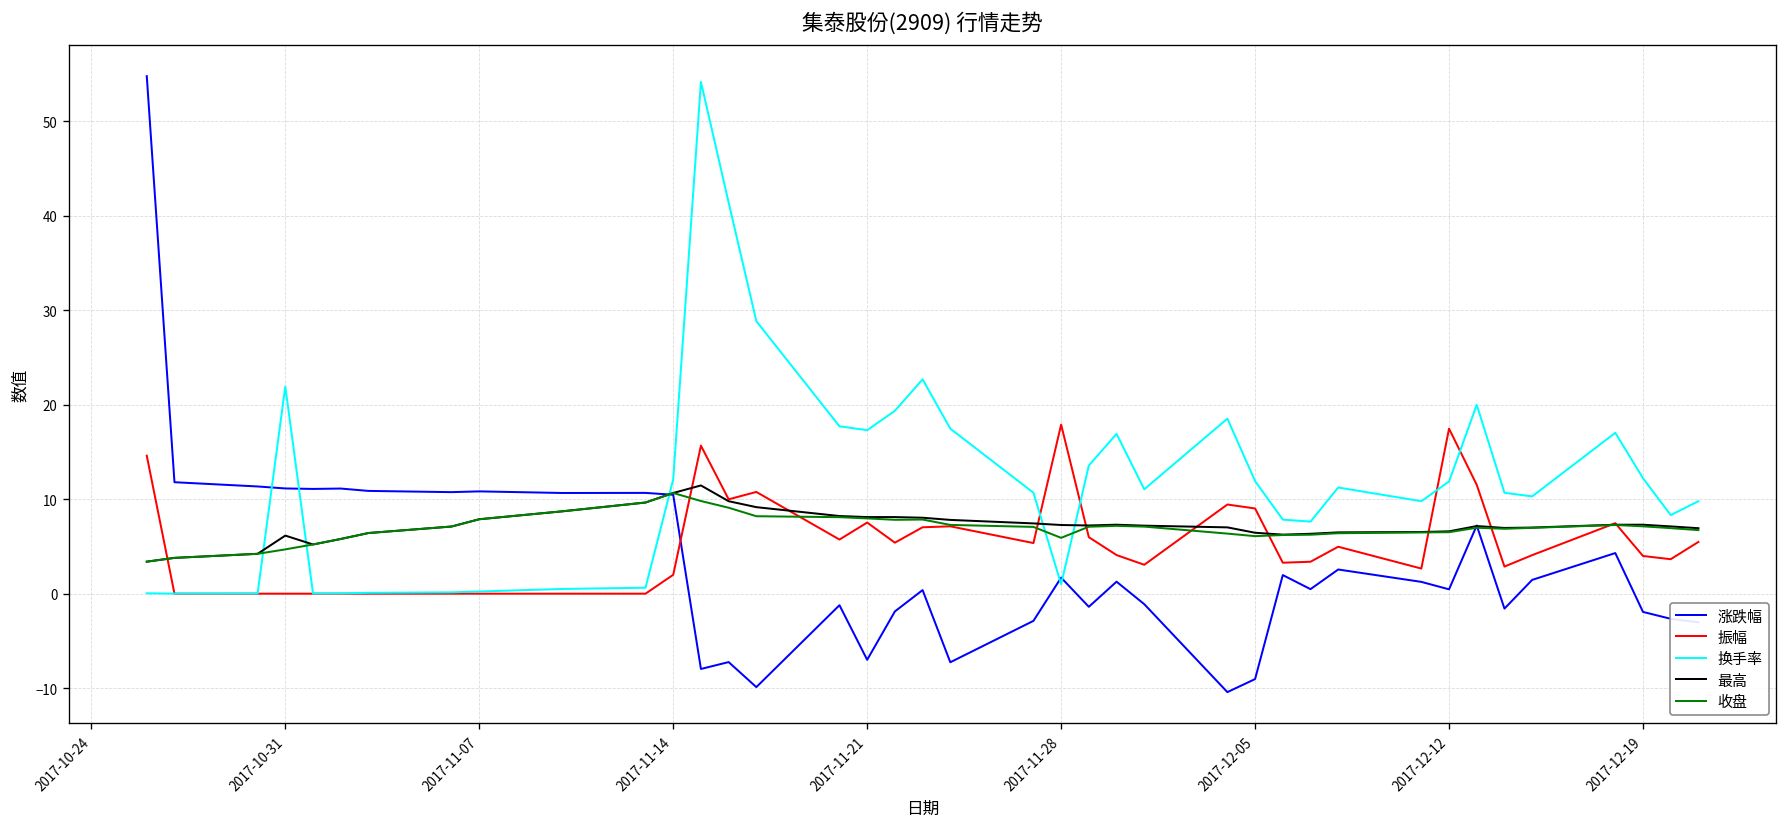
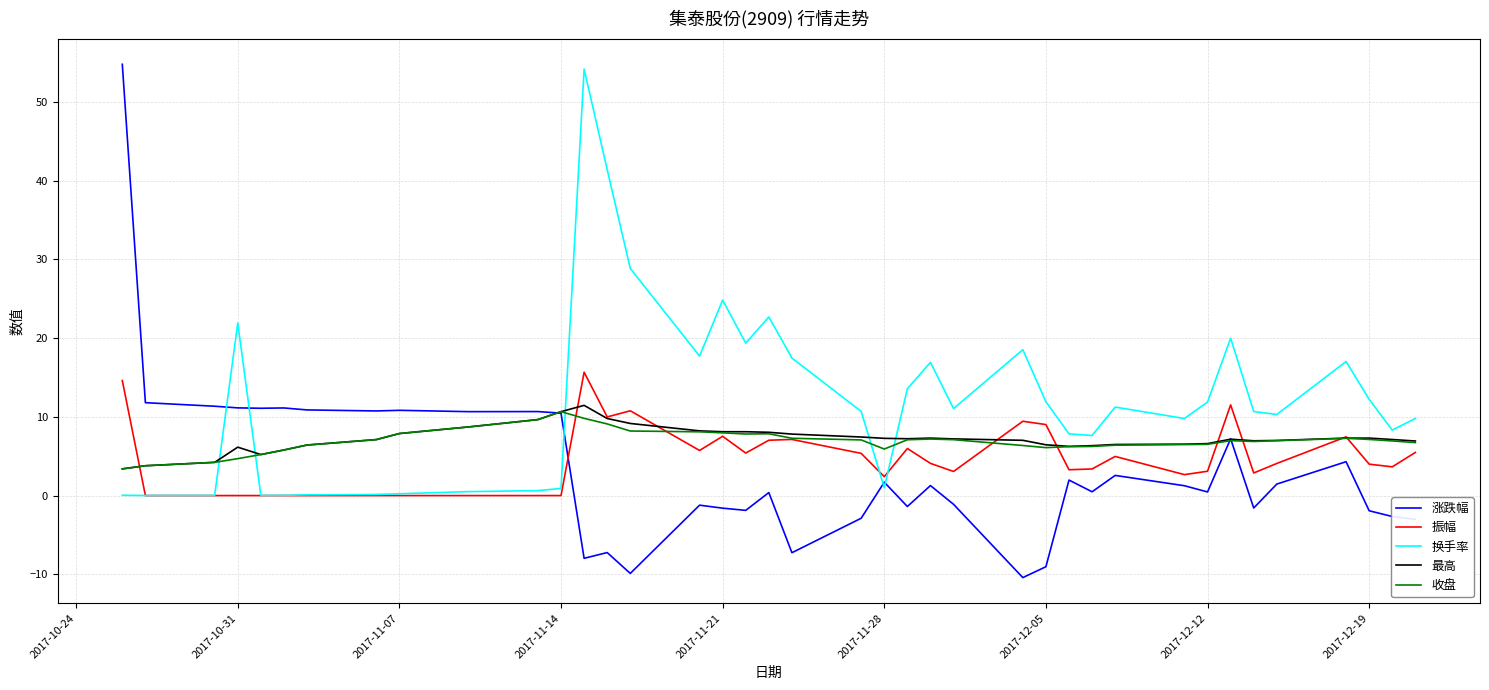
  {
    "涨跌幅": {
      "2017-10-31": 11,
      "2017-11-07": 11,
-     "2017-11-21": -7,
+     "2017-11-21": -2,
      "2017-11-28": 2,
      "2017-12-05": -9,
      "2017-12-12": 0,
      "2017-12-19": -2
    },
    "振幅": {
      "2017-10-31": 0,
-     "2017-11-14": 2,
+     "2017-11-14": 0,
      "2017-11-21": 8,
-     "2017-11-28": 18,
+     "2017-11-28": 2,
      "2017-12-05": 9,
-     "2017-12-12": 17,
+     "2017-12-12": 3,
      "2017-12-19": 4
    },
    "换手率": {
      "2017-10-31": 22,
-     "2017-11-14": 12,
-     "2017-11-21": 17,
+     "2017-11-14": 1,
+     "2017-11-21": 25,
      "2017-11-28": 1,
      "2017-12-05": 12,
      "2017-12-12": 12,
      "2017-12-19": 12
    },
    "最高": {
      "2017-10-31": 6,
      "2017-11-28": 7,
      "2017-12-05": 6
    },
    "收盘": {
      "2017-10-31": 5,
      "2017-11-28": 6,
      "2017-12-05": 6
    }
  }
